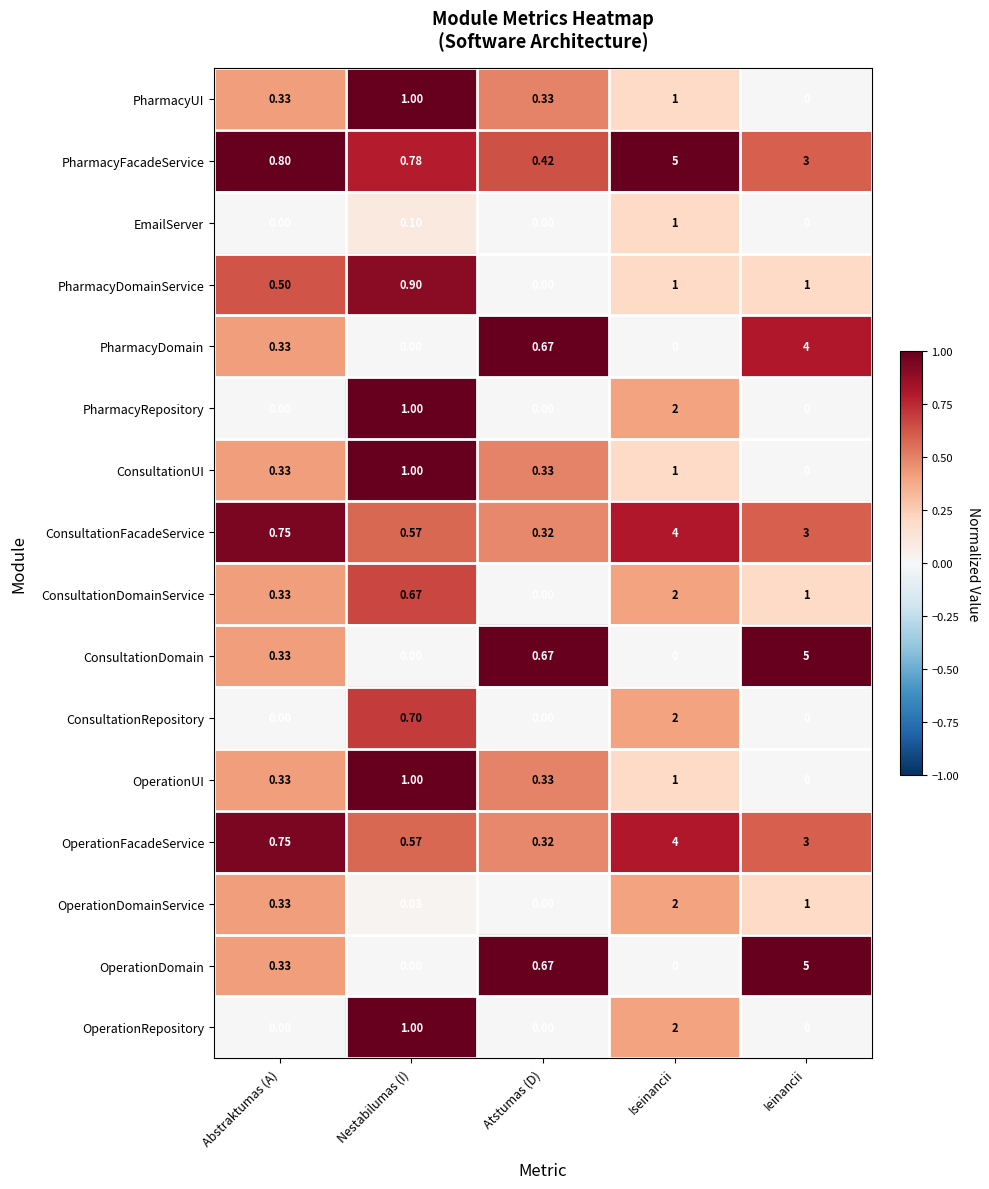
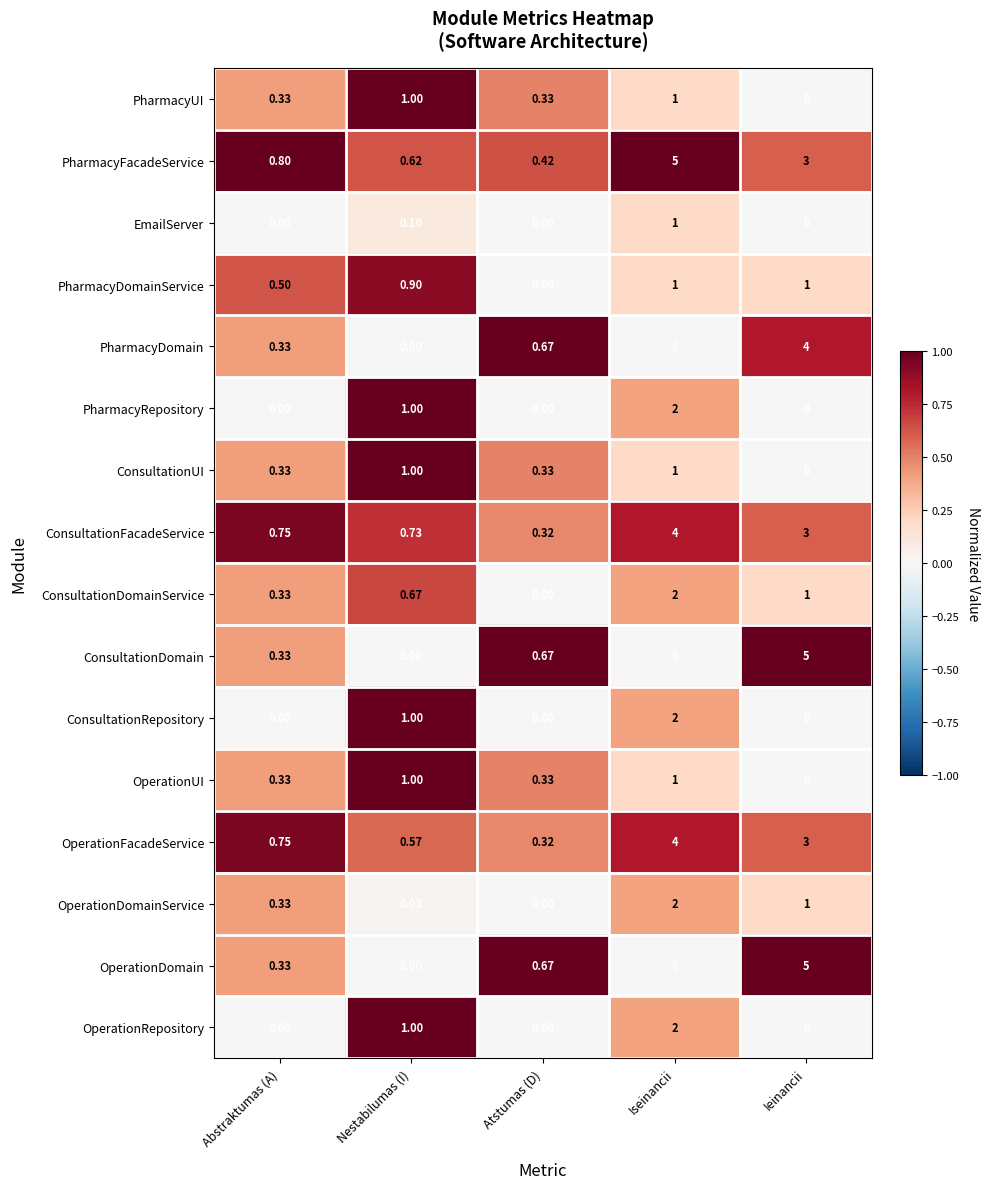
  {
    "PharmacyUI": {
      "Abstraktumas (A)": 0.33,
      "Nestabilumas (I)": 1.00,
      "Atstumas (D)": 0.33,
      "Iseinancii": 1
    },
    "PharmacyFacadeService": {
      "Abstraktumas (A)": 0.80,
-     "Nestabilumas (I)": 0.78,
+     "Nestabilumas (I)": 0.62,
      "Atstumas (D)": 0.42,
      "Iseinancii": 5,
      "Ieinancii": 3
    },
    "EmailServer": {
      "Iseinancii": 1
    },
    "PharmacyDomainService": {
      "Abstraktumas (A)": 0.50,
      "Nestabilumas (I)": 0.90,
      "Iseinancii": 1,
      "Ieinancii": 1
    },
    "PharmacyDomain": {
      "Abstraktumas (A)": 0.33,
      "Atstumas (D)": 0.67,
      "Ieinancii": 4
    },
    "PharmacyRepository": {
      "Nestabilumas (I)": 1.00,
      "Iseinancii": 2
    },
    "ConsultationUI": {
      "Abstraktumas (A)": 0.33,
      "Nestabilumas (I)": 1.00,
      "Atstumas (D)": 0.33,
      "Iseinancii": 1
    },
    "ConsultationFacadeService": {
      "Abstraktumas (A)": 0.75,
-     "Nestabilumas (I)": 0.57,
+     "Nestabilumas (I)": 0.73,
      "Atstumas (D)": 0.32,
      "Iseinancii": 4,
      "Ieinancii": 3
    },
    "ConsultationDomainService": {
      "Abstraktumas (A)": 0.33,
      "Nestabilumas (I)": 0.67,
      "Iseinancii": 2,
      "Ieinancii": 1
    },
    "ConsultationDomain": {
      "Abstraktumas (A)": 0.33,
      "Atstumas (D)": 0.67,
      "Ieinancii": 5
    },
    "ConsultationRepository": {
-     "Nestabilumas (I)": 0.70,
+     "Nestabilumas (I)": 1.00,
      "Iseinancii": 2
    },
    "OperationUI": {
      "Abstraktumas (A)": 0.33,
      "Nestabilumas (I)": 1.00,
      "Atstumas (D)": 0.33,
      "Iseinancii": 1
    },
    "OperationFacadeService": {
      "Abstraktumas (A)": 0.75,
      "Nestabilumas (I)": 0.57,
      "Atstumas (D)": 0.32,
      "Iseinancii": 4,
      "Ieinancii": 3
    },
    "OperationDomainService": {
      "Abstraktumas (A)": 0.33,
      "Iseinancii": 2,
      "Ieinancii": 1
    },
    "OperationDomain": {
      "Abstraktumas (A)": 0.33,
      "Atstumas (D)": 0.67,
      "Ieinancii": 5
    },
    "OperationRepository": {
      "Nestabilumas (I)": 1.00,
      "Iseinancii": 2
    }
  }
